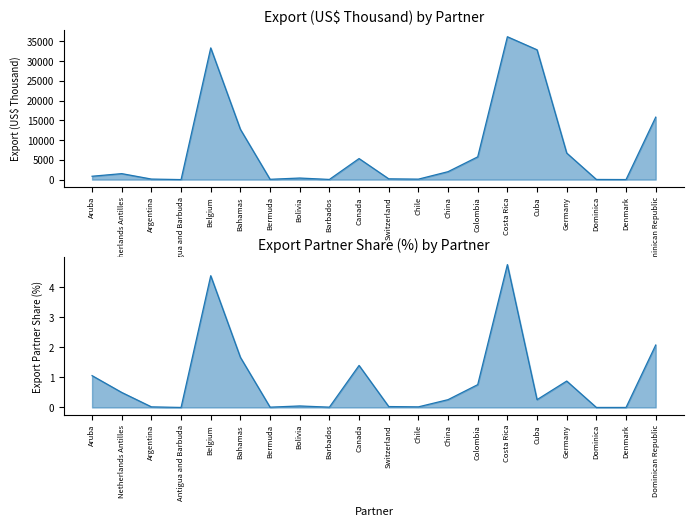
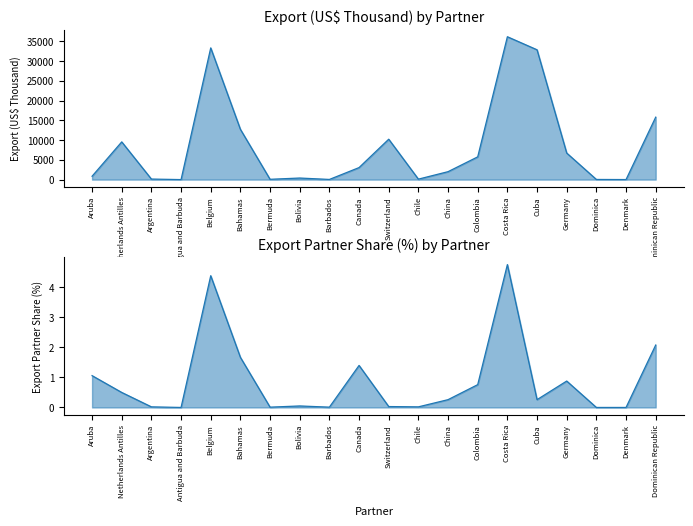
  {
    "Export (US$ Thousand) by Partner": {
      "Aruba": 1000,
-     "Netherlands Antilles": 2000,
+     "Netherlands Antilles": 10000,
      "Argentina": 0,
      "Antigua and Barbuda": 0,
      "Belgium": 33000,
      "Bahamas": 13000,
      "Bermuda": 0,
      "Bolivia": 0,
      "Barbados": 0,
-     "Canada": 5000,
-     "Switzerland": 0,
+     "Canada": 3000,
+     "Switzerland": 10000,
      "Chile": 0,
      "China": 2000,
      "Colombia": 6000,
      "Costa Rica": 36000,
      "Cuba": 33000,
      "Germany": 7000,
      "Dominica": 0,
      "Denmark": 0,
      "Dominican Republic": 16000
    },
    "Export Partner Share (%) by Partner": {
      "Aruba": 1.1,
      "Netherlands Antilles": 0.5,
      "Argentina": 0.0,
      "Antigua and Barbuda": 0.0,
      "Belgium": 4.4,
      "Bahamas": 1.7,
      "Bermuda": 0.0,
      "Bolivia": 0.1,
      "Barbados": 0.0,
      "Canada": 1.4,
      "Switzerland": 0.0,
      "Chile": 0.0,
      "China": 0.3,
      "Colombia": 0.8,
      "Costa Rica": 4.8,
      "Cuba": 0.3,
      "Germany": 0.9,
      "Dominica": 0.0,
      "Denmark": 0.0,
      "Dominican Republic": 2.1
    }
  }
